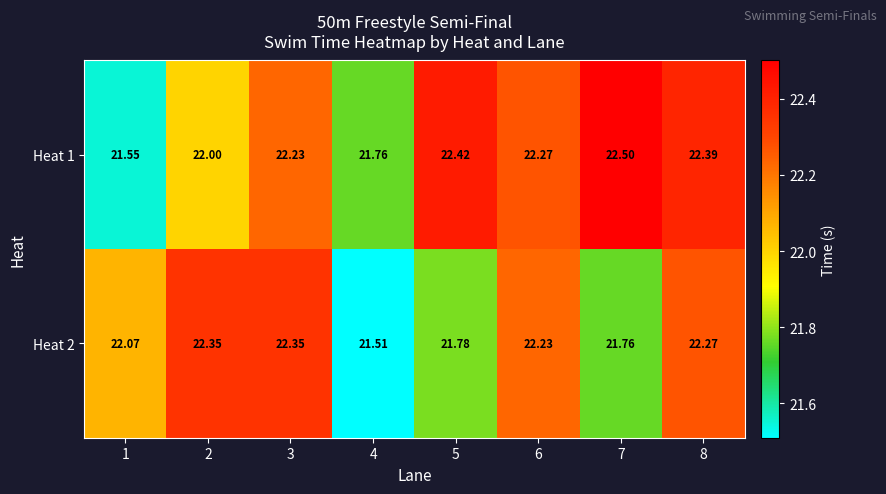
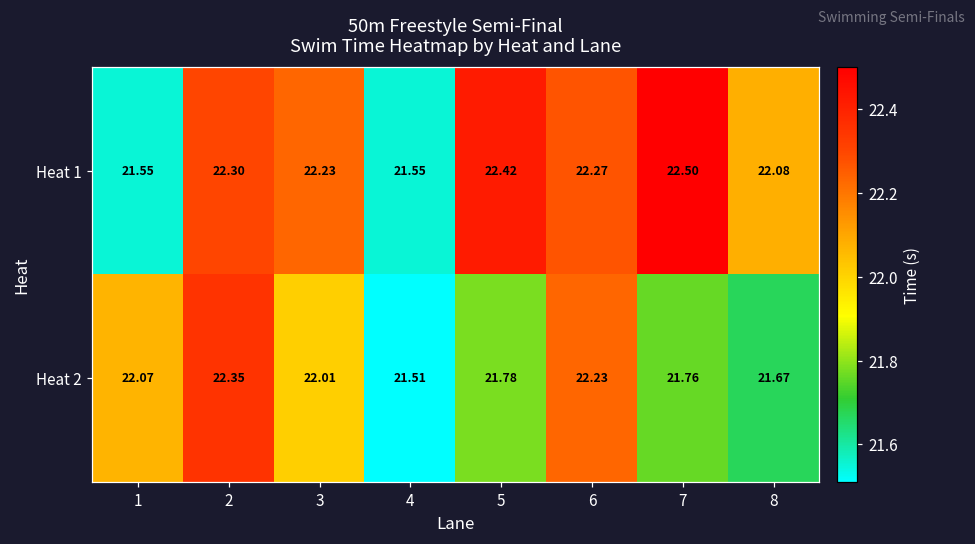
  {
    "Heat 1": {
      "1": 21.55,
-     "2": 22.00,
+     "2": 22.30,
      "3": 22.23,
-     "4": 21.76,
+     "4": 21.55,
      "5": 22.42,
      "6": 22.27,
      "7": 22.50,
-     "8": 22.39
+     "8": 22.08
    },
    "Heat 2": {
      "1": 22.07,
      "2": 22.35,
-     "3": 22.35,
+     "3": 22.01,
      "4": 21.51,
      "5": 21.78,
      "6": 22.23,
      "7": 21.76,
-     "8": 22.27
+     "8": 21.67
    }
  }
